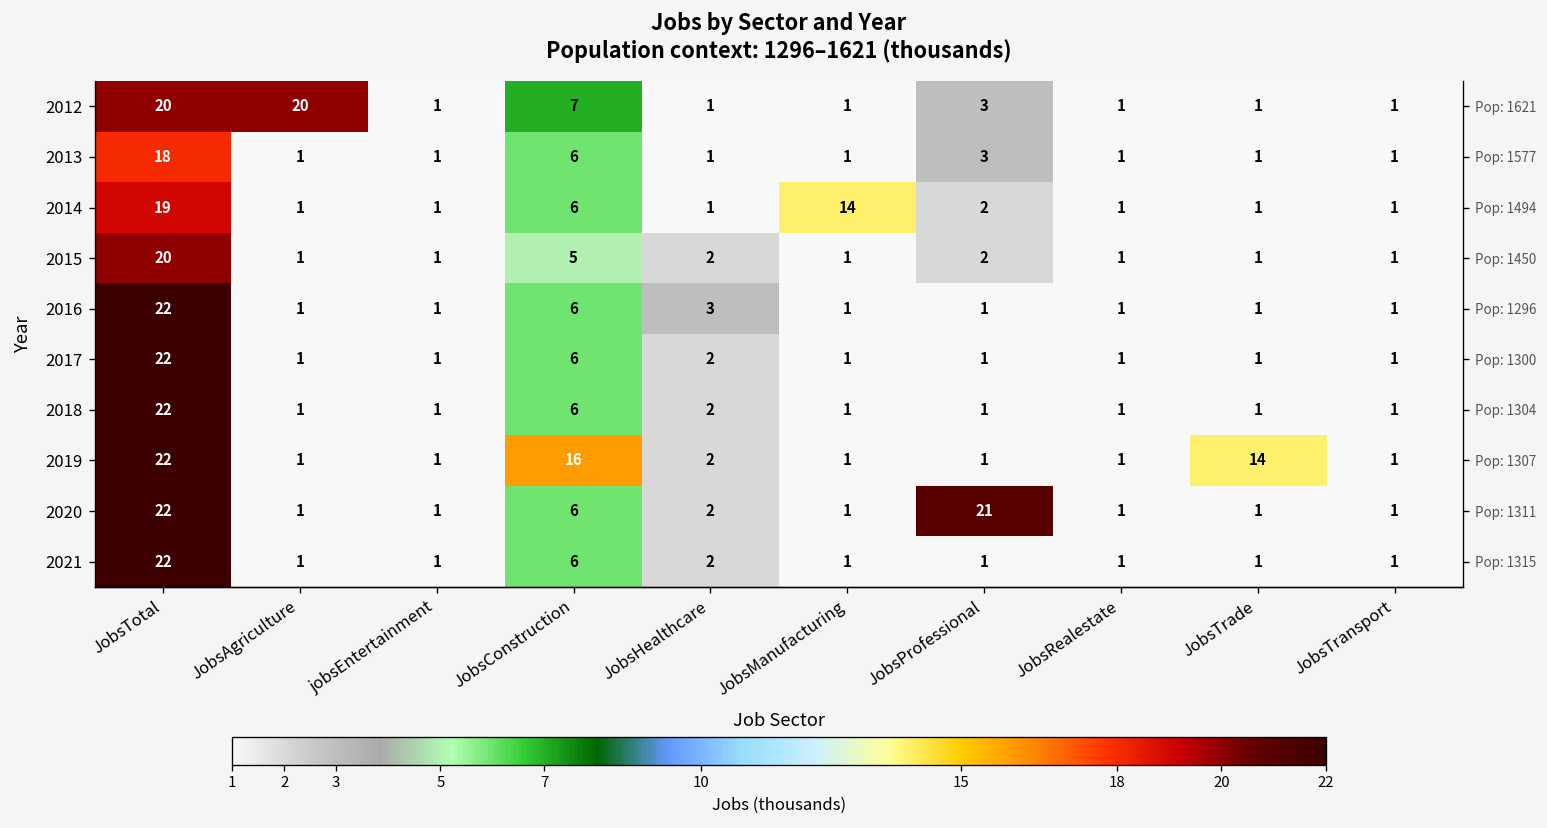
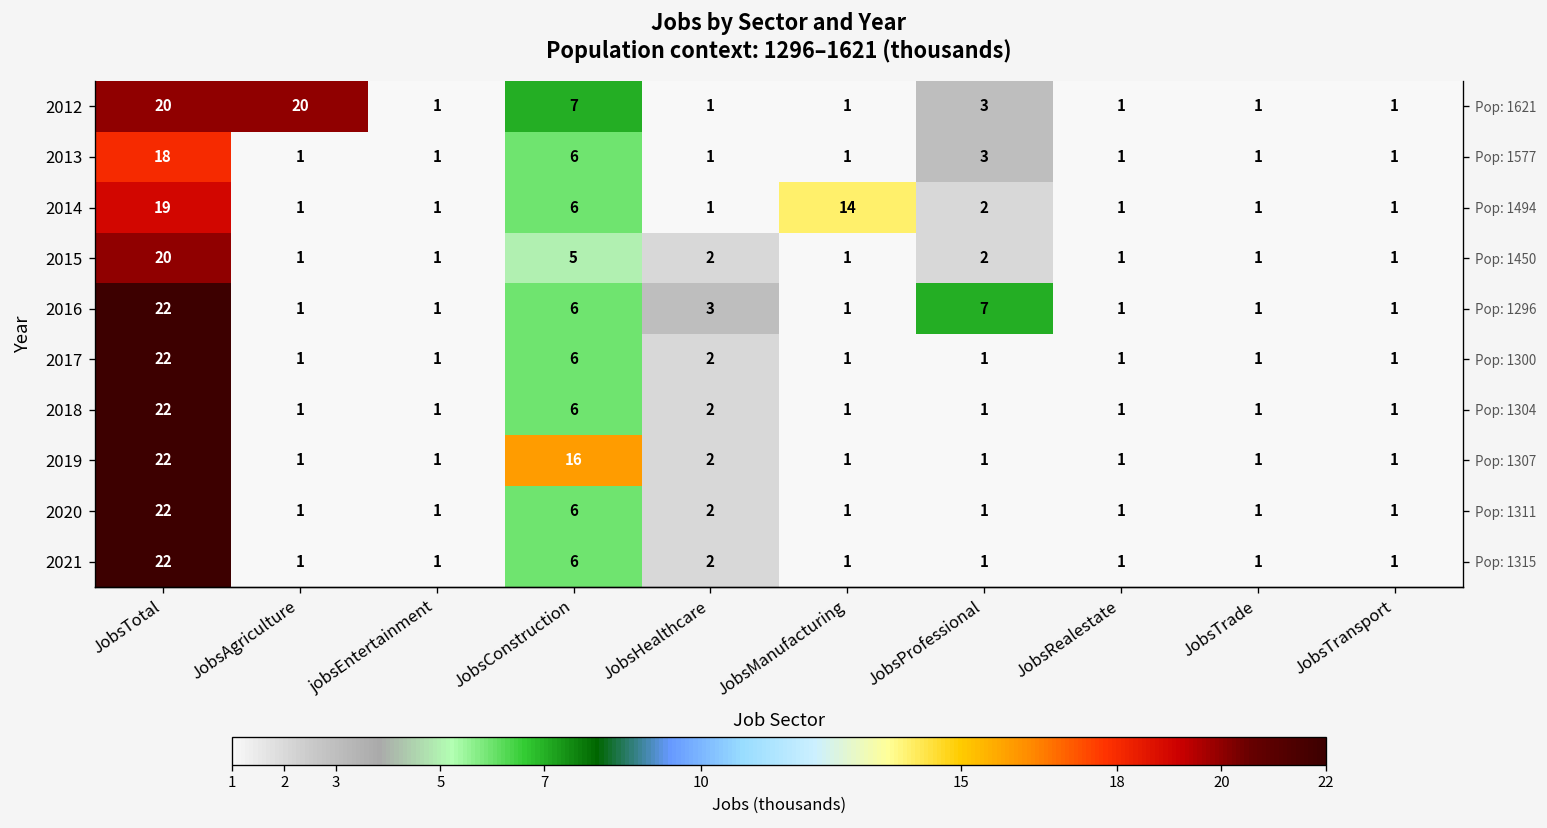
  {
    "2012": {
      "JobsTotal": 20,
      "JobsAgriculture": 20,
      "jobsEntertainment": 1,
      "JobsConstruction": 7,
      "JobsHealthcare": 1,
      "JobsManufacturing": 1,
      "JobsProfessional": 3,
      "JobsRealestate": 1,
      "JobsTrade": 1,
      "JobsTransport": 1
    },
    "2013": {
      "JobsTotal": 18,
      "JobsAgriculture": 1,
      "jobsEntertainment": 1,
      "JobsConstruction": 6,
      "JobsHealthcare": 1,
      "JobsManufacturing": 1,
      "JobsProfessional": 3,
      "JobsRealestate": 1,
      "JobsTrade": 1,
      "JobsTransport": 1
    },
    "2014": {
      "JobsTotal": 19,
      "JobsAgriculture": 1,
      "jobsEntertainment": 1,
      "JobsConstruction": 6,
      "JobsHealthcare": 1,
      "JobsManufacturing": 14,
      "JobsProfessional": 2,
      "JobsRealestate": 1,
      "JobsTrade": 1,
      "JobsTransport": 1
    },
    "2015": {
      "JobsTotal": 20,
      "JobsAgriculture": 1,
      "jobsEntertainment": 1,
      "JobsConstruction": 5,
      "JobsHealthcare": 2,
      "JobsManufacturing": 1,
      "JobsProfessional": 2,
      "JobsRealestate": 1,
      "JobsTrade": 1,
      "JobsTransport": 1
    },
    "2016": {
      "JobsTotal": 22,
      "JobsAgriculture": 1,
      "jobsEntertainment": 1,
      "JobsConstruction": 6,
      "JobsHealthcare": 3,
      "JobsManufacturing": 1,
-     "JobsProfessional": 1,
+     "JobsProfessional": 7,
      "JobsRealestate": 1,
      "JobsTrade": 1,
      "JobsTransport": 1
    },
    "2017": {
      "JobsTotal": 22,
      "JobsAgriculture": 1,
      "jobsEntertainment": 1,
      "JobsConstruction": 6,
      "JobsHealthcare": 2,
      "JobsManufacturing": 1,
      "JobsProfessional": 1,
      "JobsRealestate": 1,
      "JobsTrade": 1,
      "JobsTransport": 1
    },
    "2018": {
      "JobsTotal": 22,
      "JobsAgriculture": 1,
      "jobsEntertainment": 1,
      "JobsConstruction": 6,
      "JobsHealthcare": 2,
      "JobsManufacturing": 1,
      "JobsProfessional": 1,
      "JobsRealestate": 1,
      "JobsTrade": 1,
      "JobsTransport": 1
    },
    "2019": {
      "JobsTotal": 22,
      "JobsAgriculture": 1,
      "jobsEntertainment": 1,
      "JobsConstruction": 16,
      "JobsHealthcare": 2,
      "JobsManufacturing": 1,
      "JobsProfessional": 1,
      "JobsRealestate": 1,
-     "JobsTrade": 14,
+     "JobsTrade": 1,
      "JobsTransport": 1
    },
    "2020": {
      "JobsTotal": 22,
      "JobsAgriculture": 1,
      "jobsEntertainment": 1,
      "JobsConstruction": 6,
      "JobsHealthcare": 2,
      "JobsManufacturing": 1,
-     "JobsProfessional": 21,
+     "JobsProfessional": 1,
      "JobsRealestate": 1,
      "JobsTrade": 1,
      "JobsTransport": 1
    },
    "2021": {
      "JobsTotal": 22,
      "JobsAgriculture": 1,
      "jobsEntertainment": 1,
      "JobsConstruction": 6,
      "JobsHealthcare": 2,
      "JobsManufacturing": 1,
      "JobsProfessional": 1,
      "JobsRealestate": 1,
      "JobsTrade": 1,
      "JobsTransport": 1
    }
  }
